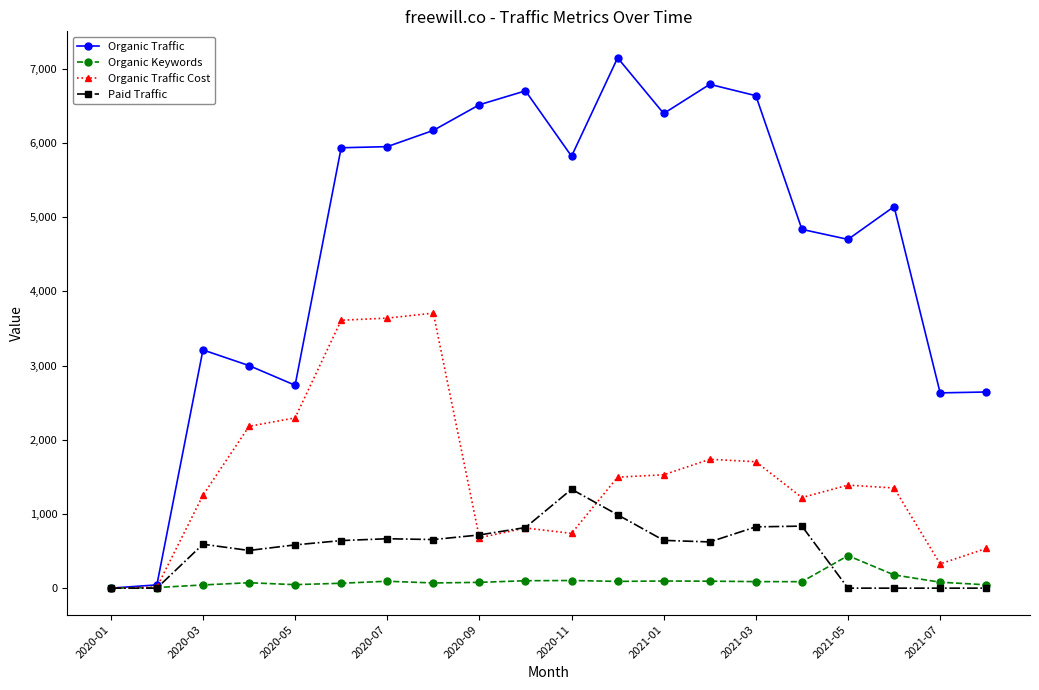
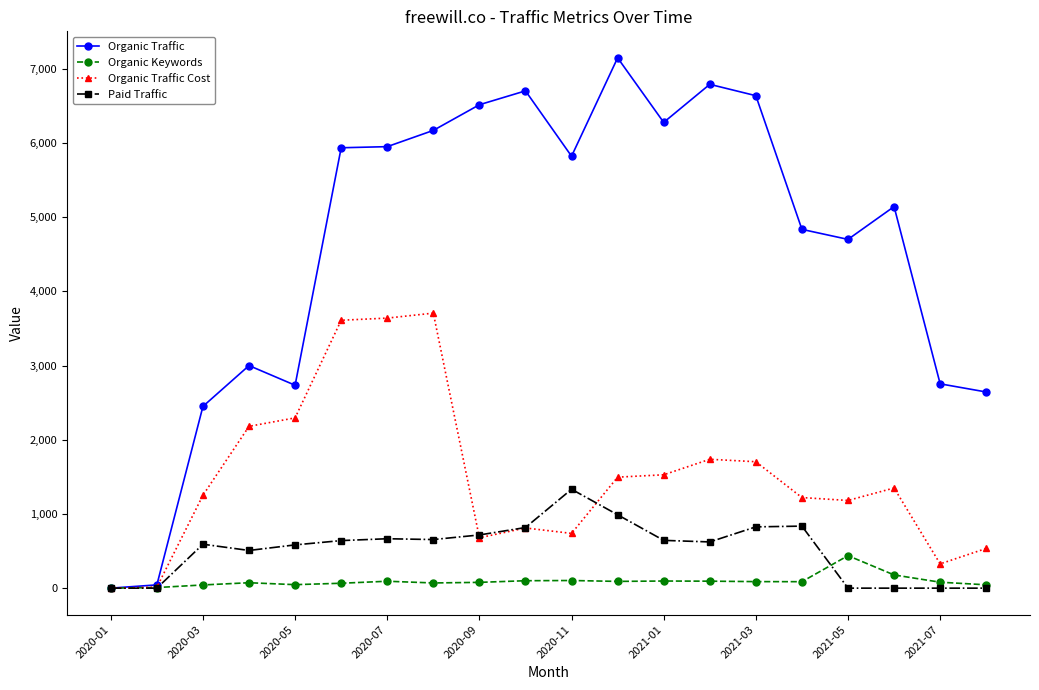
  {
    "Organic Traffic": {
-     "2020-03": "3,200",
+     "2020-03": "2,500",
      "2020-05": "2,700",
      "2020-07": "6,000",
      "2020-09": "6,500",
      "2020-11": "5,800",
-     "2021-01": "6,400",
+     "2021-01": "6,300",
      "2021-03": "6,600",
      "2021-05": "4,700",
-     "2021-07": "2,600"
+     "2021-07": "2,800"
    },
    "Organic Keywords": {
      "2020-03": "0",
      "2020-05": "0",
      "2020-07": "100",
      "2020-09": "100",
      "2020-11": "100",
      "2021-01": "100",
      "2021-03": "100",
      "2021-05": "400",
      "2021-07": "100"
    },
    "Organic Traffic Cost": {
      "2020-03": "1,300",
      "2020-05": "2,300",
      "2020-07": "3,600",
      "2020-09": "700",
      "2020-11": "700",
      "2021-01": "1,500",
      "2021-03": "1,700",
-     "2021-05": "1,400",
+     "2021-05": "1,200",
      "2021-07": "300"
    },
    "Paid Traffic": {
      "2020-03": "600",
      "2020-05": "600",
      "2020-07": "700",
      "2020-09": "700",
      "2020-11": "1,300",
      "2021-01": "600",
      "2021-03": "800",
      "2021-05": "0",
      "2021-07": "0"
    }
  }
